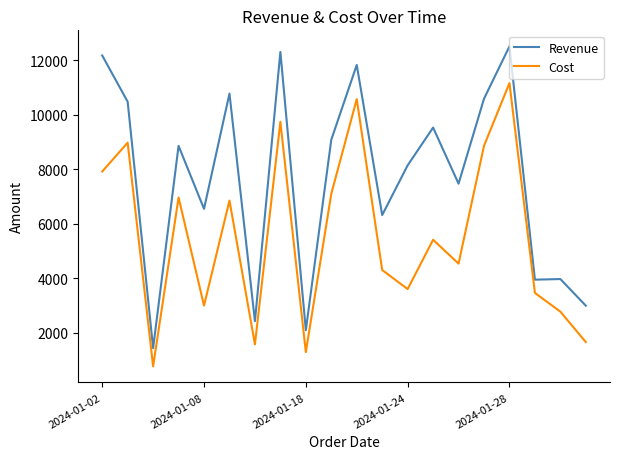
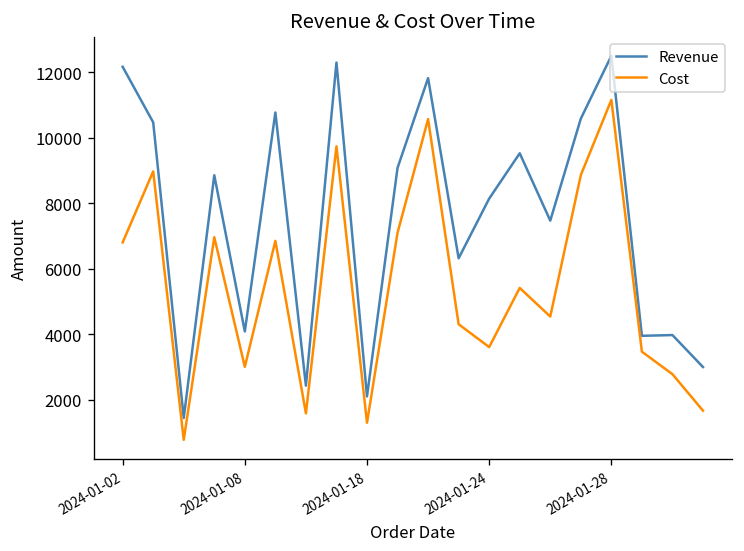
  {
    "Revenue": {
      "2024-01-02": 12200,
-     "2024-01-08": 6600,
+     "2024-01-08": 4100,
      "2024-01-18": 2100,
      "2024-01-24": 8100
    },
    "Cost": {
-     "2024-01-02": 7900,
+     "2024-01-02": 6800,
      "2024-01-08": 3000,
      "2024-01-18": 1300,
      "2024-01-24": 3600,
      "2024-01-28": 11200
    }
  }
